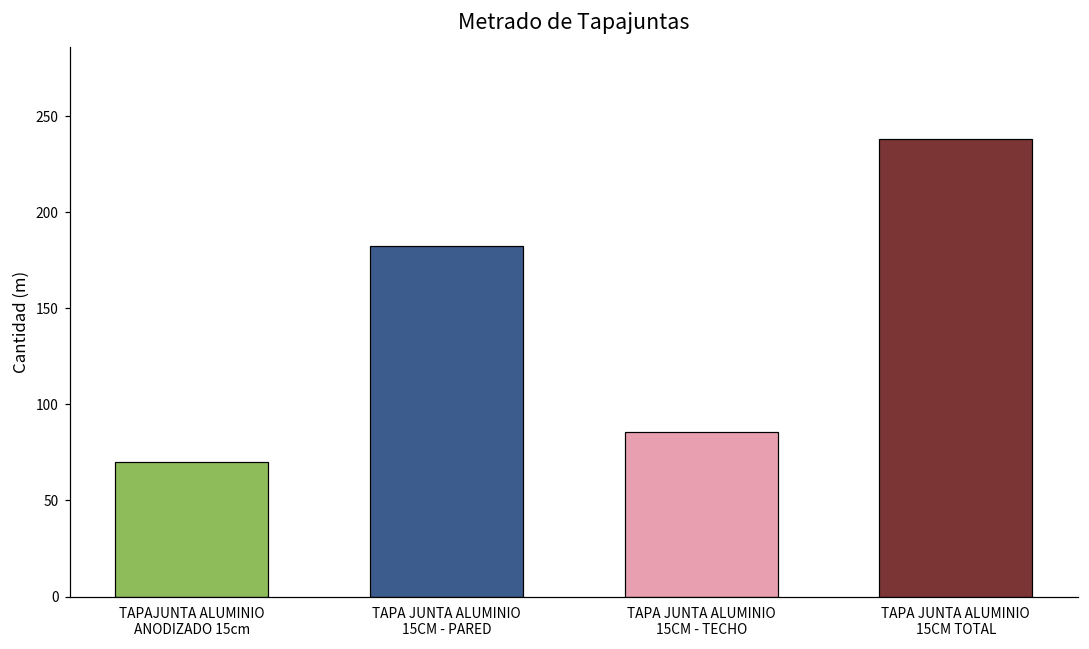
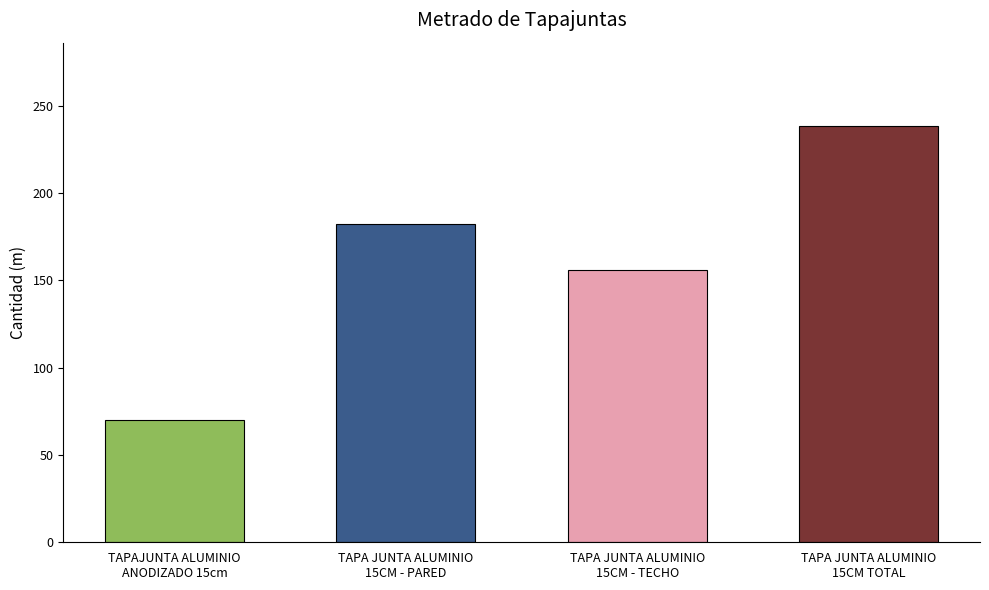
  {
    "TAPAJUNTA ALUMINIO ANODIZADO 15cm": 70,
    "TAPA JUNTA ALUMINIO 15CM - PARED": 182,
-   "TAPA JUNTA ALUMINIO 15CM - TECHO": 86,
+   "TAPA JUNTA ALUMINIO 15CM - TECHO": 156,
    "TAPA JUNTA ALUMINIO 15CM TOTAL": 239
  }
